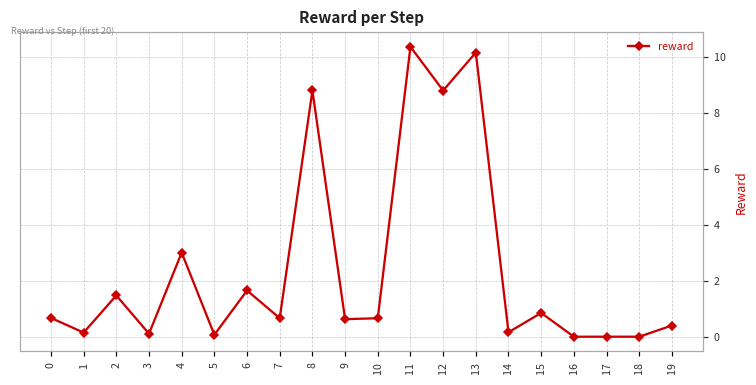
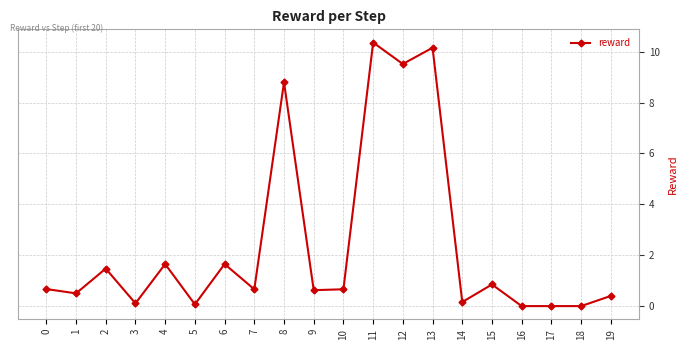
  {
    "0": 0.7,
-   "1": 0.1,
+   "1": 0.5,
    "2": 1.5,
    "3": 0.1,
-   "4": 3.0,
+   "4": 1.7,
    "5": 0.1,
    "6": 1.7,
    "7": 0.7,
    "8": 8.8,
    "9": 0.6,
    "10": 0.7,
    "11": 10.4,
-   "12": 8.8,
+   "12": 9.5,
    "13": 10.2,
    "14": 0.2,
    "15": 0.9,
    "16": 0.0,
    "17": 0.0,
    "18": 0.0,
    "19": 0.4
  }
